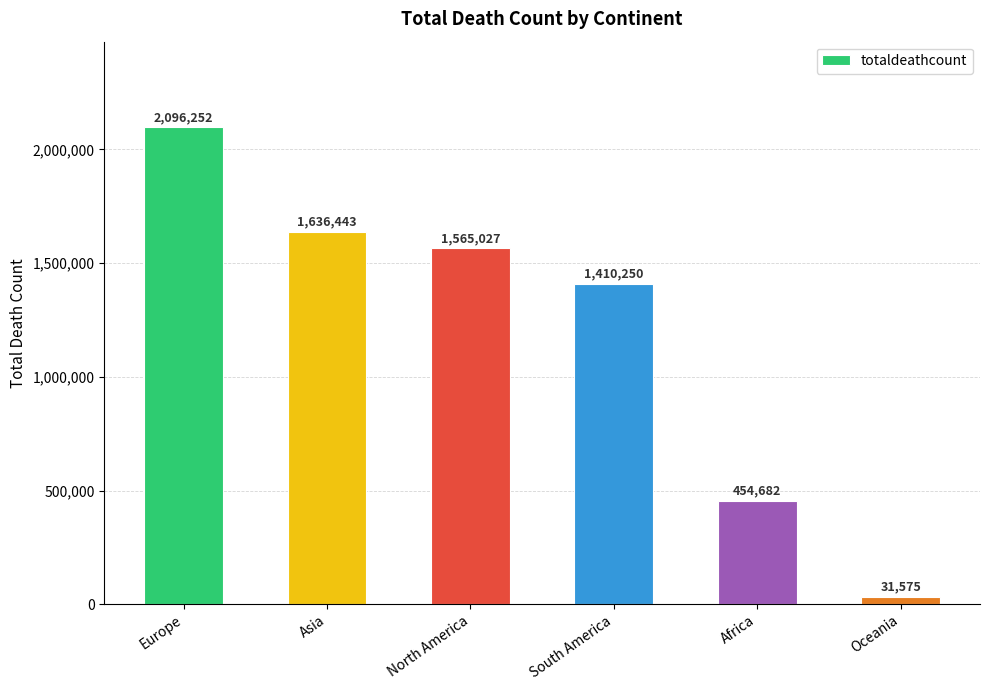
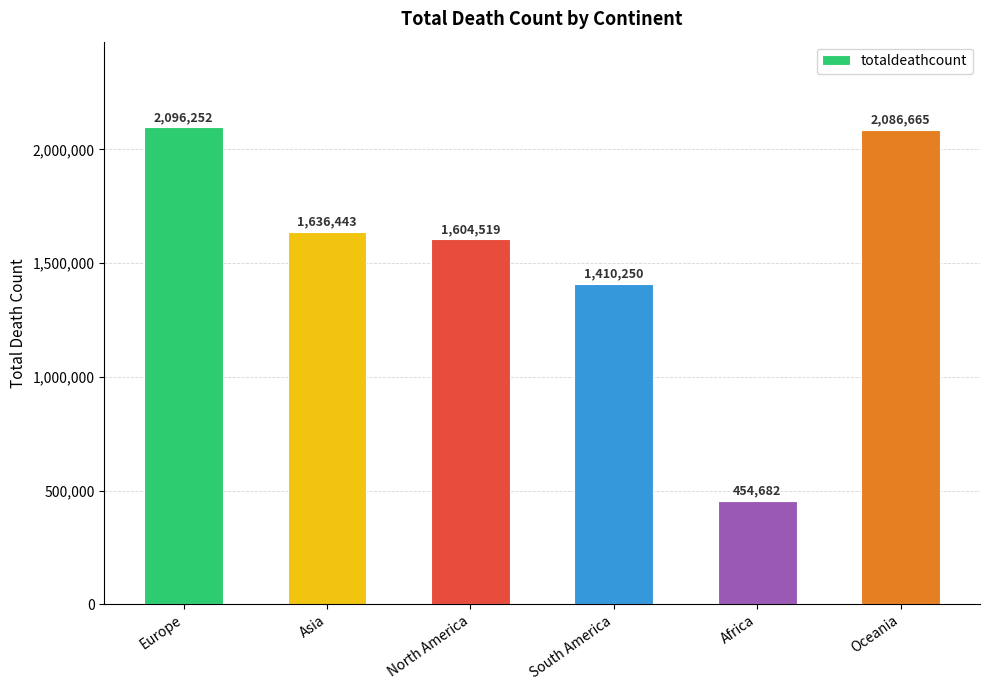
  {
    "Europe": "2,096,252",
    "Asia": "1,636,443",
-   "North America": "1,565,027",
+   "North America": "1,604,519",
    "South America": "1,410,250",
    "Africa": "454,682",
-   "Oceania": "31,575"
+   "Oceania": "2,086,665"
  }
